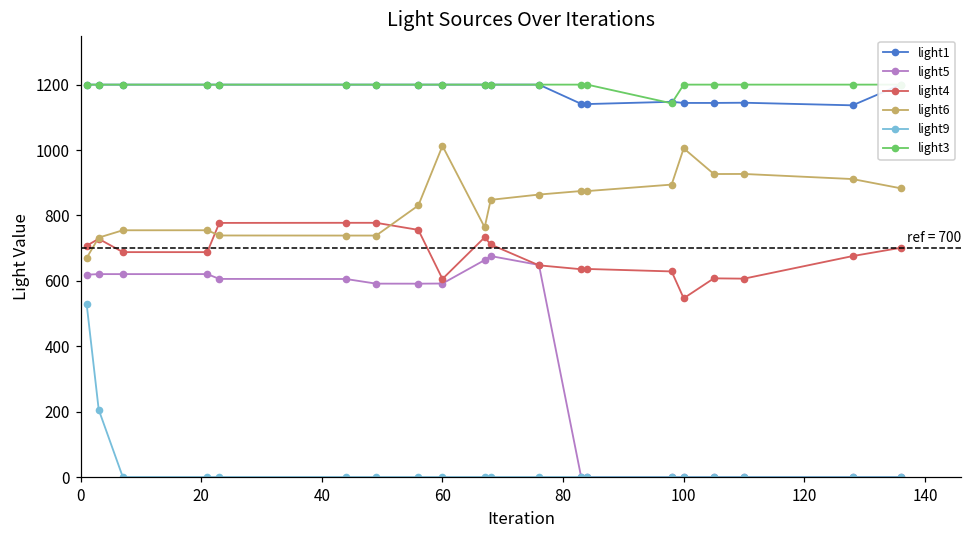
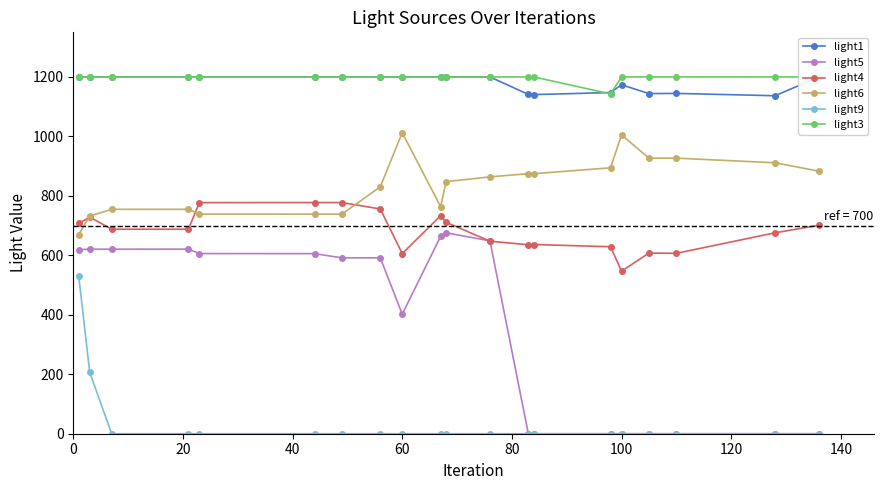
  {
    "light1": {
-     "100": 1140
+     "100": 1170
    },
    "light5": {
-     "60": 590
+     "60": 400
    },
    "light4": {
      "60": 610,
      "100": 550
    },
    "light6": {
      "60": 1010,
      "100": 1010
    },
    "light9": {
      "60": 0
    },
    "light3": {
      "100": 1200
    }
  }
